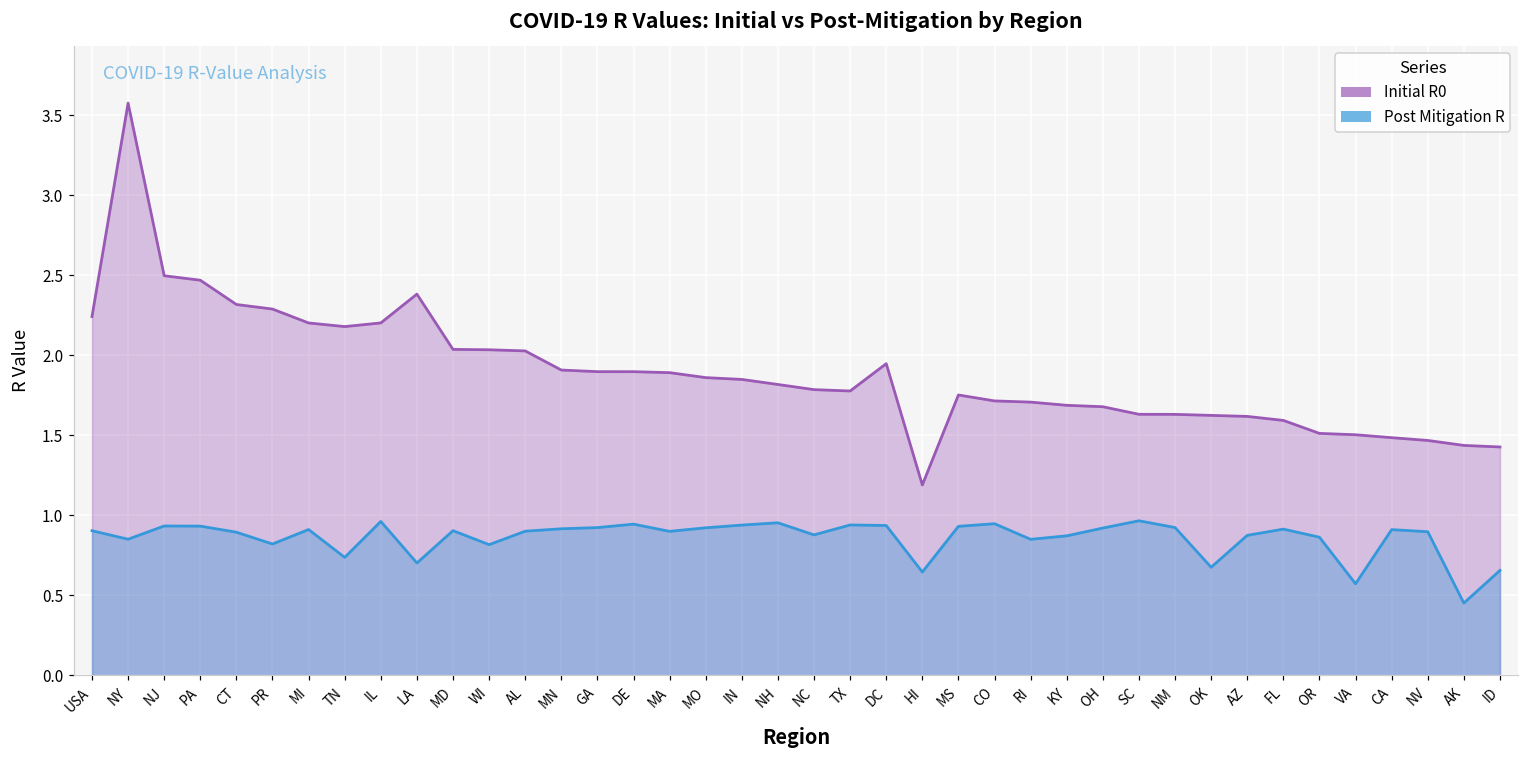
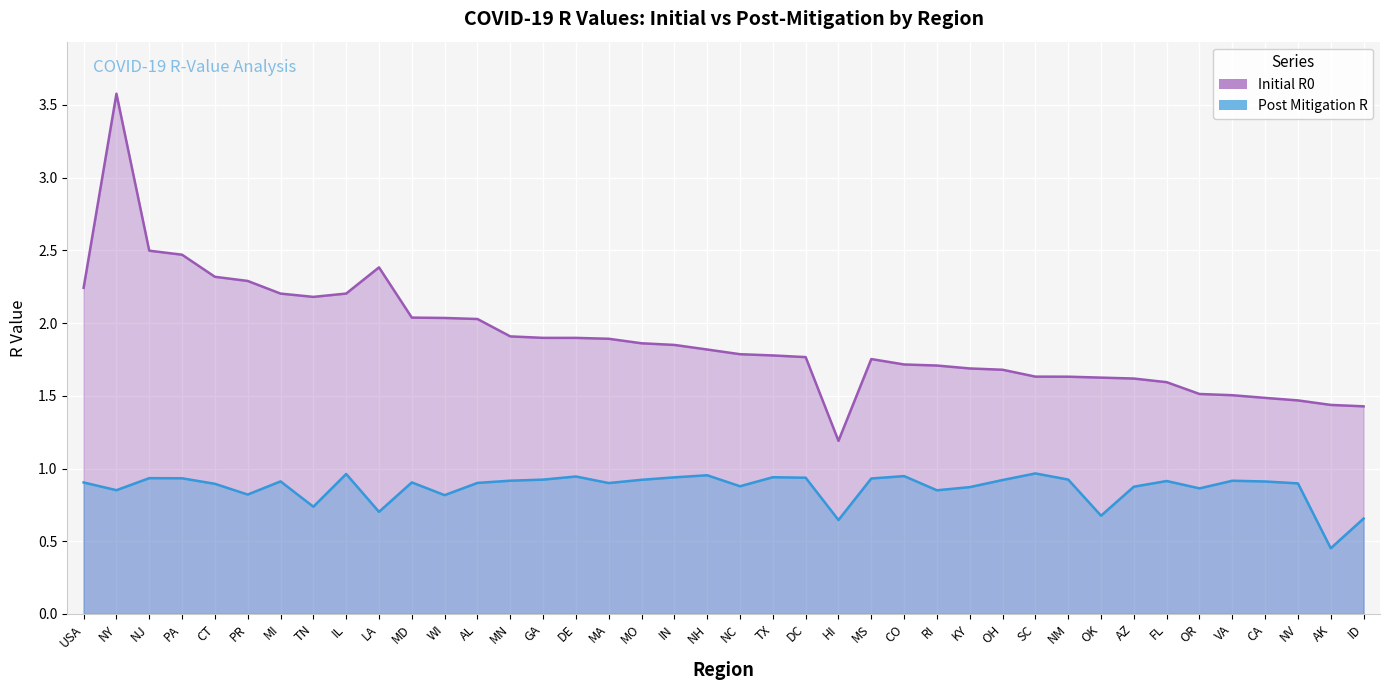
  {
    "Initial R0": {
      "USA": 2.24,
      "NY": 3.58,
      "NJ": 2.50,
      "PA": 2.47,
      "CT": 2.32,
      "PR": 2.29,
      "MI": 2.20,
      "TN": 2.18,
      "IL": 2.20,
      "LA": 2.38,
      "MD": 2.04,
      "WI": 2.04,
      "AL": 2.03,
      "MN": 1.91,
      "GA": 1.90,
      "DE": 1.90,
      "MA": 1.89,
      "MO": 1.86,
      "IN": 1.85,
      "NH": 1.82,
      "NC": 1.79,
      "TX": 1.78,
-     "DC": 1.95,
+     "DC": 1.77,
      "HI": 1.19,
      "MS": 1.75,
      "CO": 1.72,
      "RI": 1.71,
      "KY": 1.69,
      "OH": 1.68,
      "SC": 1.63,
      "NM": 1.63,
      "OK": 1.63,
      "AZ": 1.62,
      "FL": 1.59,
      "OR": 1.51,
      "VA": 1.50,
      "CA": 1.49,
      "NV": 1.47,
      "AK": 1.44,
      "ID": 1.43
    },
    "Post Mitigation R": {
      "USA": 0.90,
      "NY": 0.85,
      "NJ": 0.93,
      "PA": 0.93,
      "CT": 0.89,
      "PR": 0.82,
      "MI": 0.91,
      "TN": 0.74,
      "IL": 0.96,
      "LA": 0.70,
      "MD": 0.90,
      "WI": 0.82,
      "AL": 0.90,
      "MN": 0.92,
      "GA": 0.92,
      "DE": 0.95,
      "MA": 0.90,
      "MO": 0.92,
      "IN": 0.94,
      "NH": 0.95,
      "NC": 0.88,
      "TX": 0.94,
      "DC": 0.94,
      "HI": 0.65,
      "MS": 0.93,
      "CO": 0.95,
      "RI": 0.85,
      "KY": 0.87,
      "OH": 0.92,
      "SC": 0.97,
      "NM": 0.92,
      "OK": 0.68,
      "AZ": 0.88,
      "FL": 0.91,
      "OR": 0.86,
-     "VA": 0.57,
+     "VA": 0.92,
      "CA": 0.91,
      "NV": 0.90,
      "AK": 0.45,
      "ID": 0.66
    }
  }
